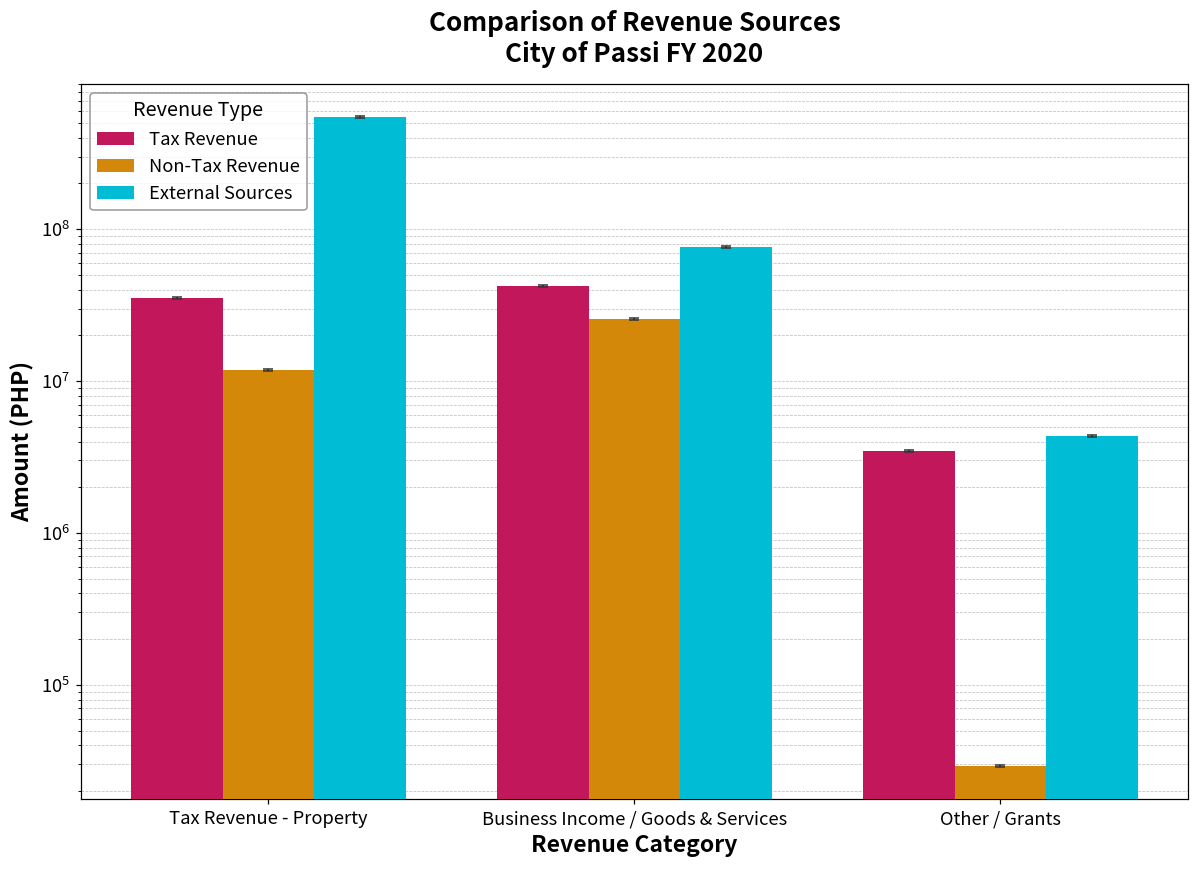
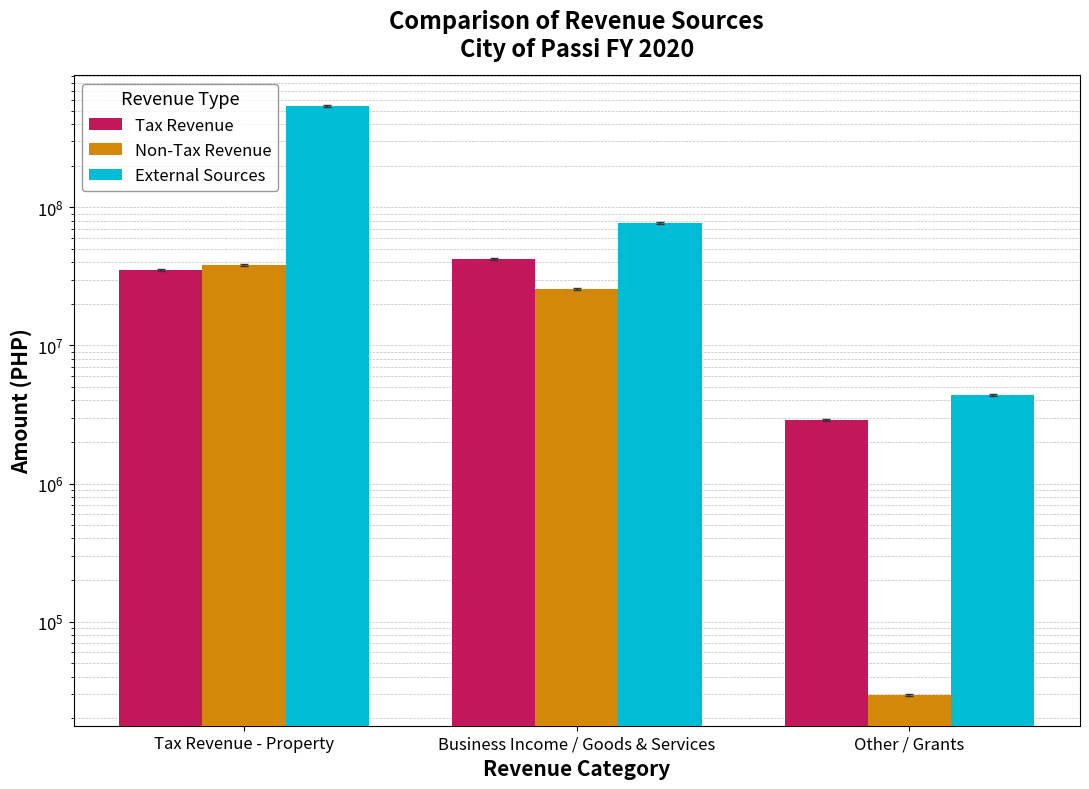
  {
    "Tax Revenue": {
      "Tax Revenue - Property": 35000000,
      "Business Income / Goods & Services": 42000000,
-     "Other / Grants": 3500000
+     "Other / Grants": 2900000
    },
    "Non-Tax Revenue": {
-     "Tax Revenue - Property": 12000000,
+     "Tax Revenue - Property": 38000000,
      "Business Income / Goods & Services": 25000000,
      "Other / Grants": 29000
    },
    "External Sources": {
      "Tax Revenue - Property": 540000000,
      "Business Income / Goods & Services": 80000000,
      "Other / Grants": 4400000
    }
  }
